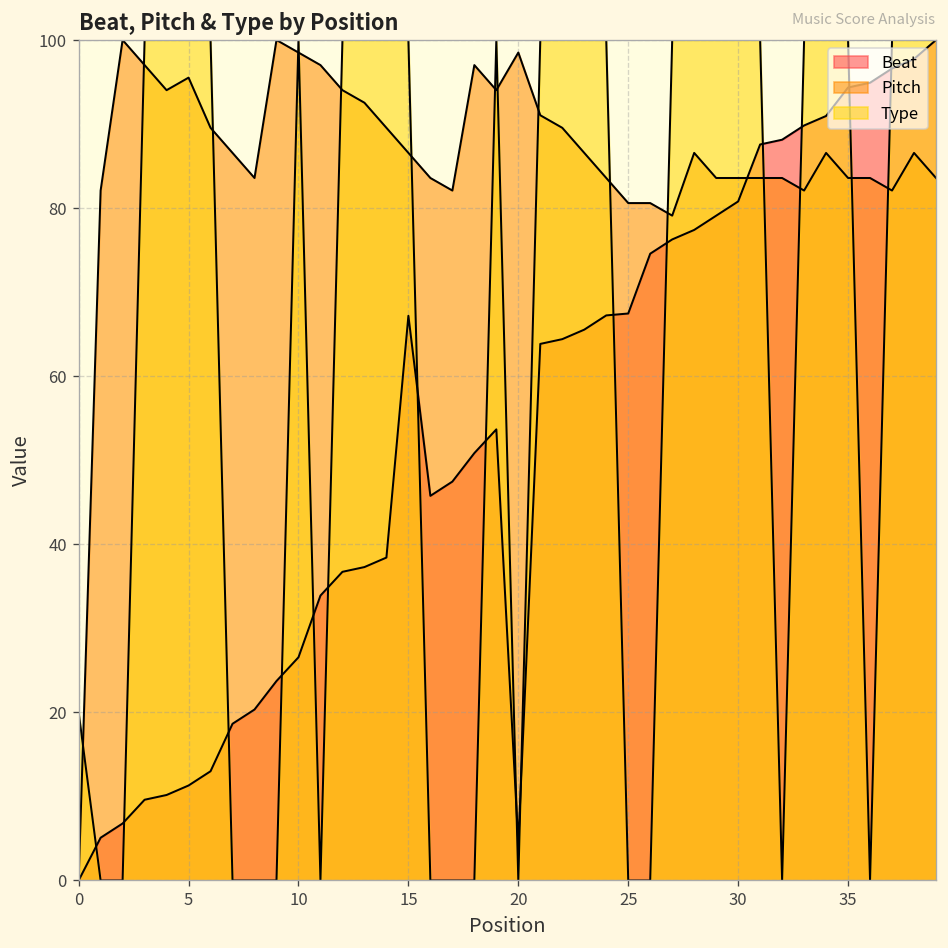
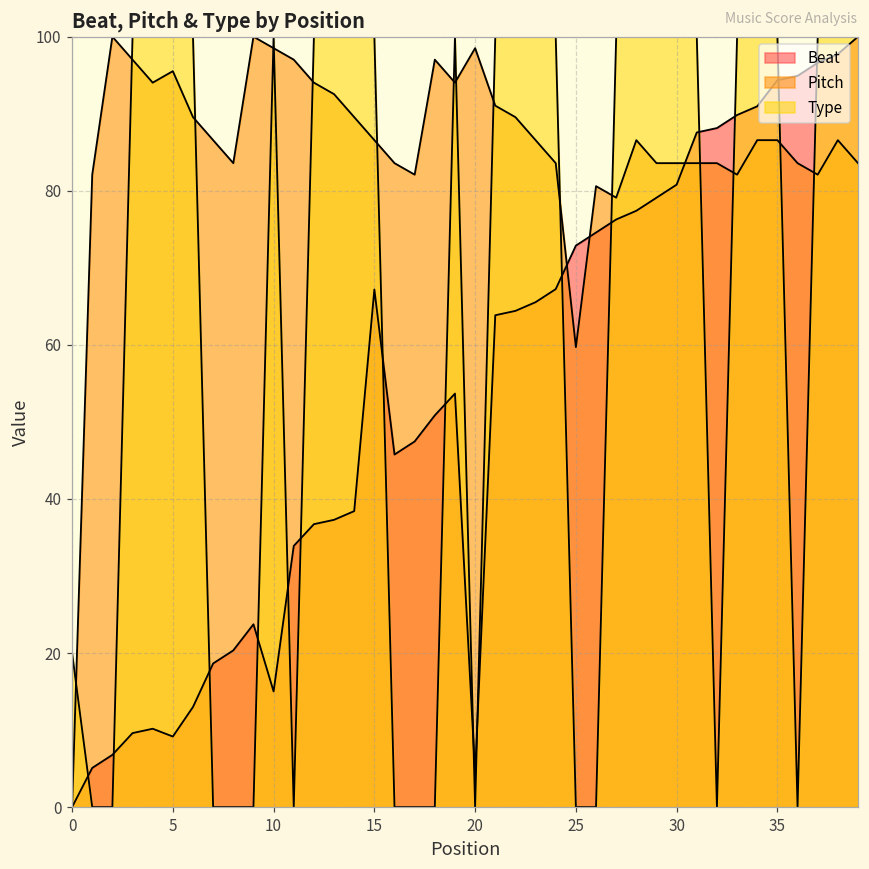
  {
    "Beat": {
-     "5": 11,
-     "10": 27,
+     "5": 9,
+     "10": 15,
      "15": 67,
      "20": 4,
-     "25": 67,
+     "25": 73,
      "30": 81
    },
    "Pitch": {
      "5": 96,
      "10": 99,
      "15": 87,
      "20": 99,
-     "25": 81,
+     "25": 60,
      "30": 84,
-     "35": 84
+     "35": 87
    },
    "Type": {
      "0": 20,
      "5": 100,
      "10": 100,
      "15": 100,
      "20": 0,
      "25": 0,
      "30": 100,
      "35": 100
    }
  }
